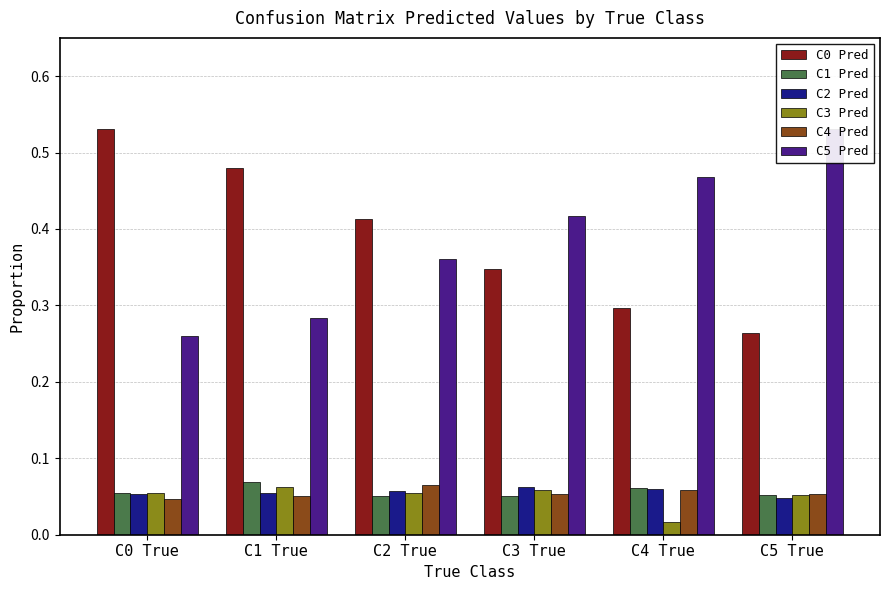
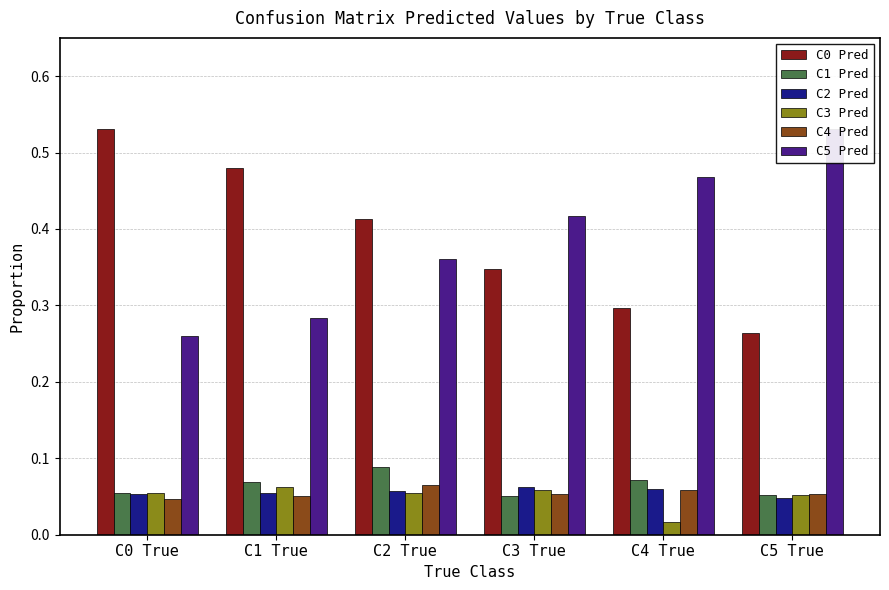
  {
    "C1 Pred": {
      "C0 True": 0.05,
      "C1 True": 0.07,
-     "C2 True": 0.05,
+     "C2 True": 0.09,
      "C3 True": 0.05,
-     "C4 True": 0.06,
+     "C4 True": 0.07,
      "C5 True": 0.05
    },
    "C3 Pred": {
      "C0 True": 0.05,
      "C1 True": 0.06,
      "C2 True": 0.05,
      "C3 True": 0.06,
      "C4 True": 0.02,
      "C5 True": 0.05
    }
  }
